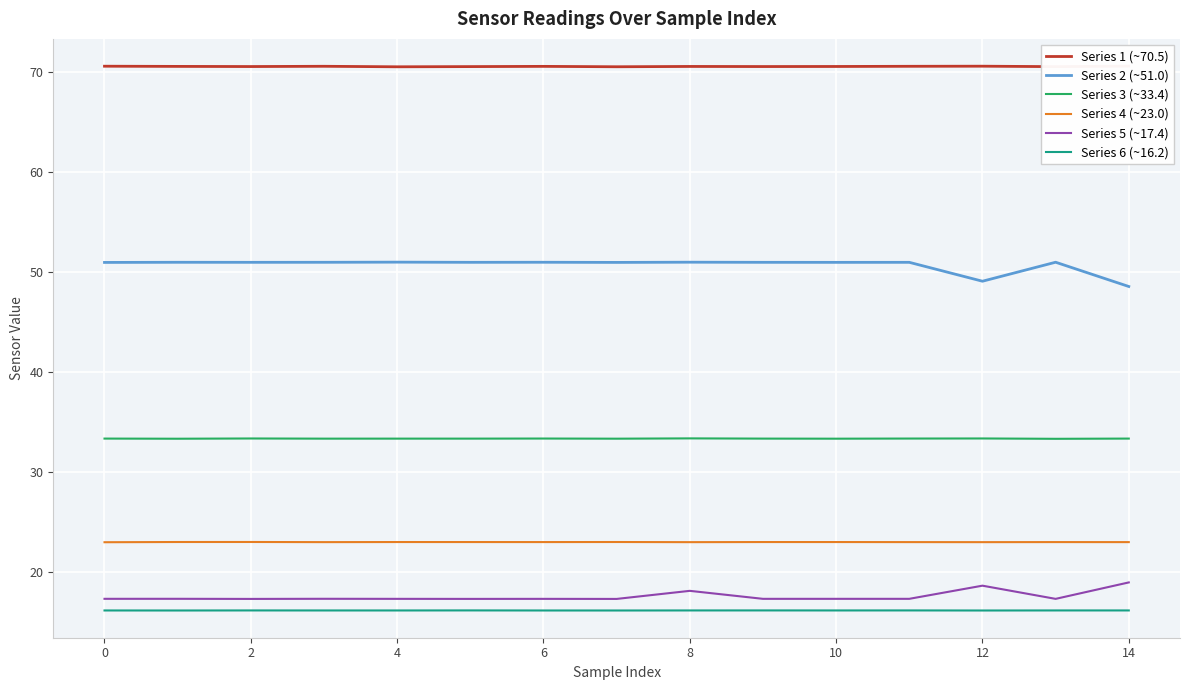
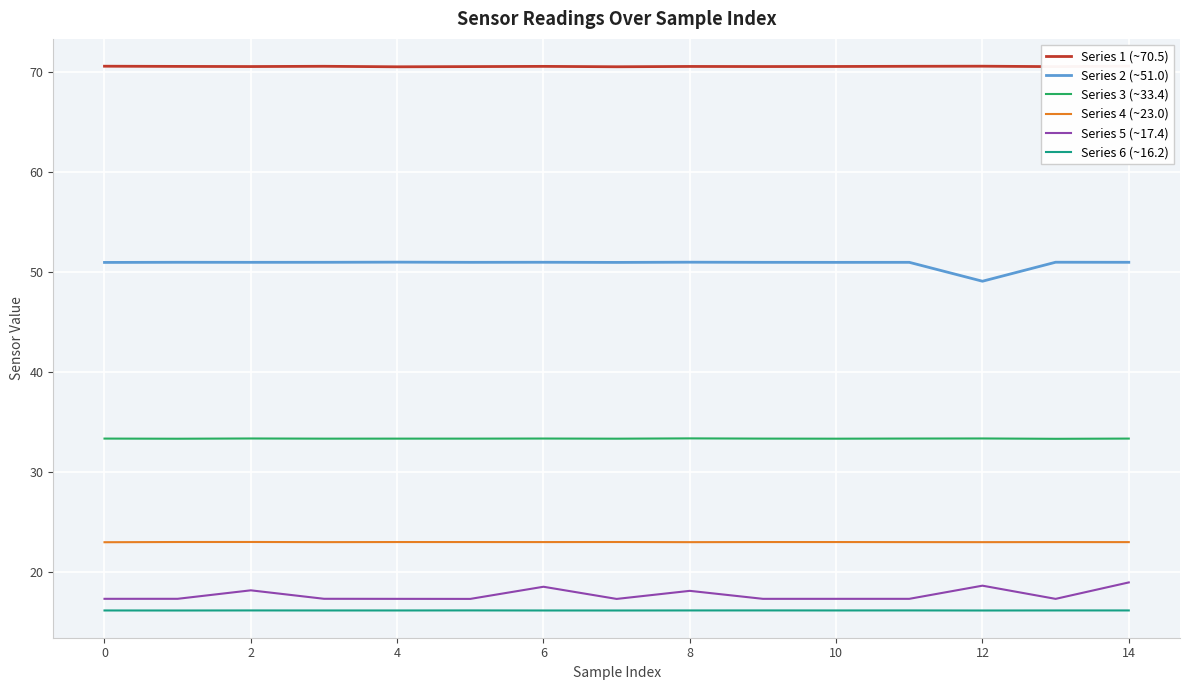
  {
    "Series 1 (~70.5)": {
      "0": 70.6,
      "2": 70.5,
      "4": 70.5,
      "6": 70.6,
      "8": 70.5,
      "10": 70.5,
      "12": 70.6
    },
    "Series 2 (~51.0)": {
      "0": 51.0,
      "2": 51.0,
      "4": 51.0,
      "6": 51.0,
      "8": 51.0,
      "10": 51.0,
      "12": 49.1,
-     "14": 48.6
+     "14": 51.0
    },
    "Series 4 (~23.0)": {
      "0": 23.0,
      "2": 23.0,
      "4": 23.0,
      "6": 23.0,
      "8": 23.0,
      "10": 23.0,
      "12": 23.0,
      "14": 23.0
    },
    "Series 5 (~17.4)": {
      "0": 17.4,
-     "2": 17.4,
+     "2": 18.2,
      "4": 17.4,
-     "6": 17.4,
+     "6": 18.6,
      "8": 18.2,
      "10": 17.4,
      "12": 18.7,
      "14": 19.0
    }
  }
